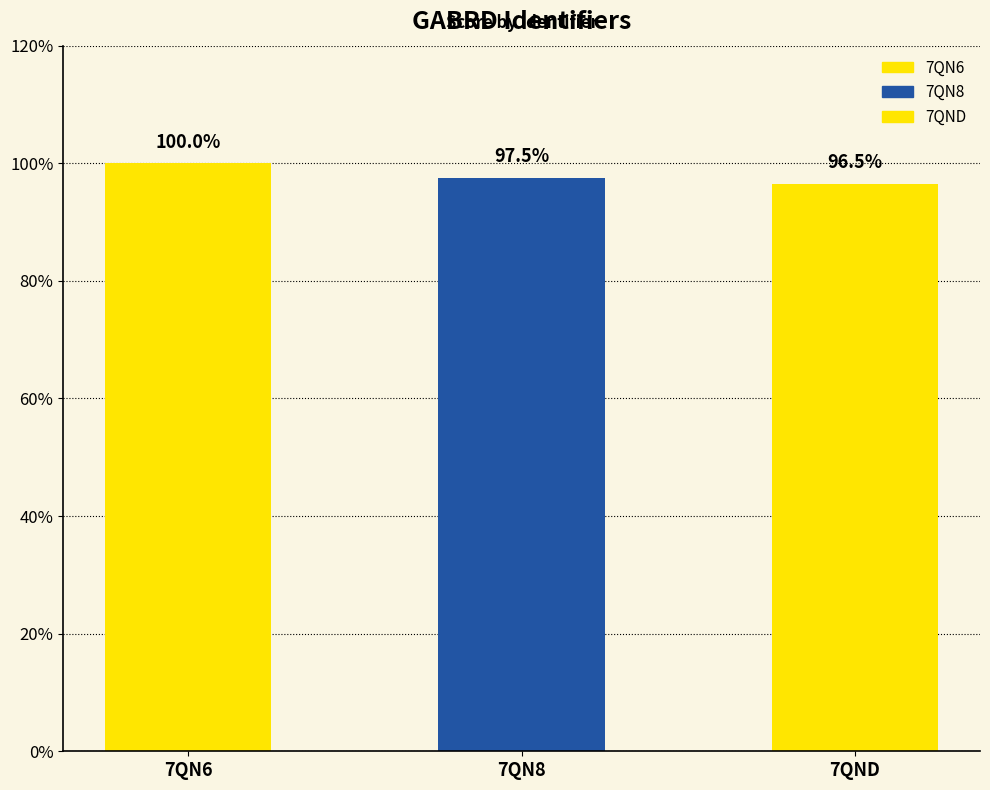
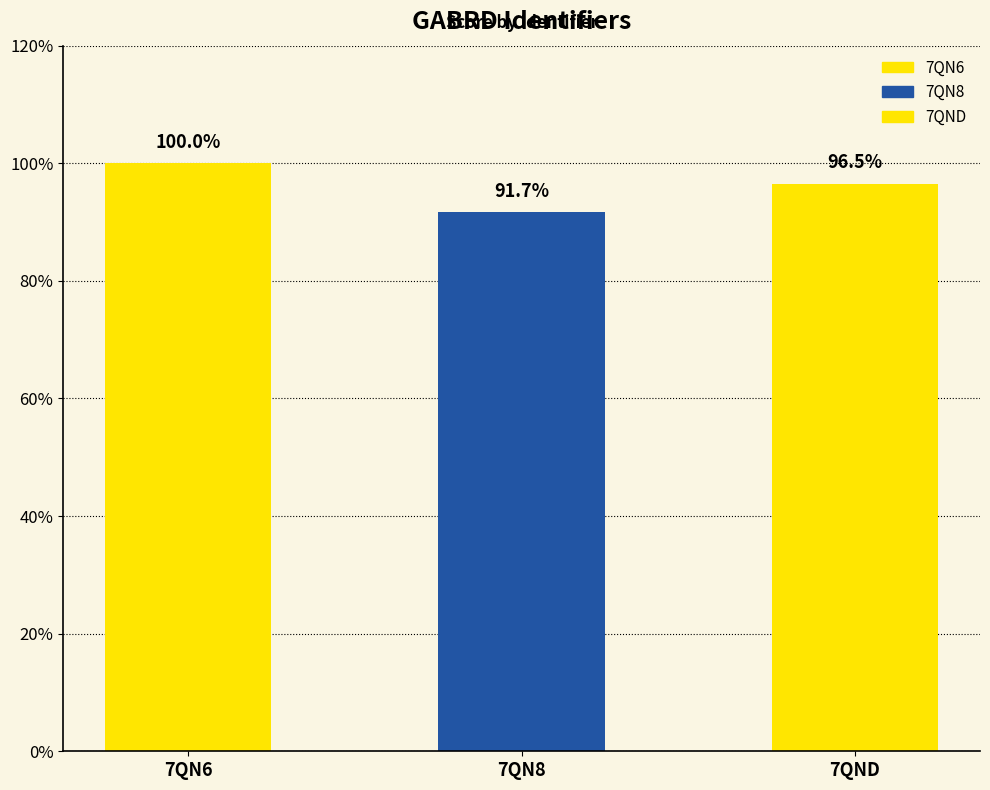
  {
    "7QN6": "100.0%",
-   "7QN8": "97.5%",
+   "7QN8": "91.7%",
    "7QND": "96.5%"
  }
